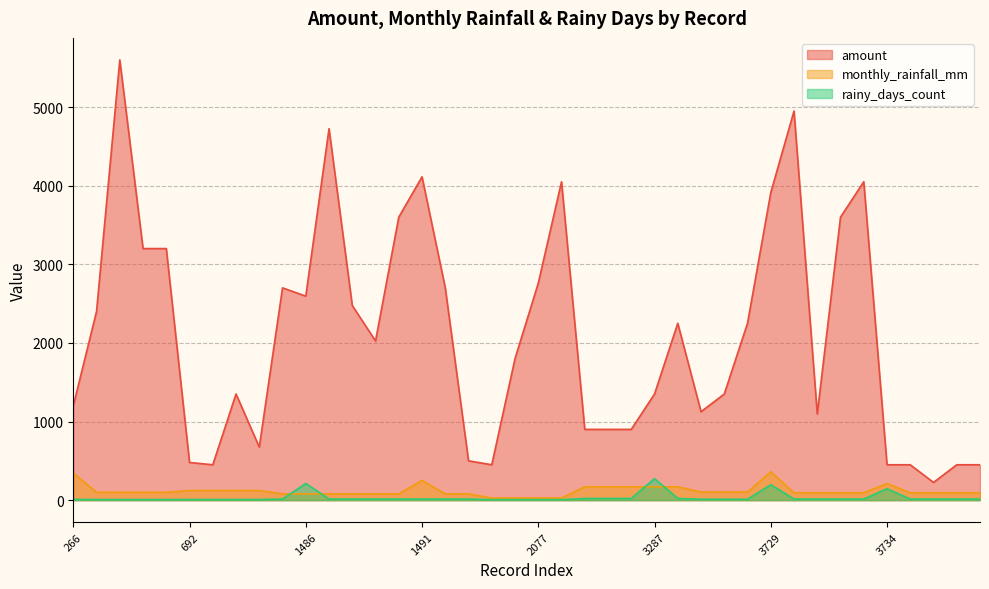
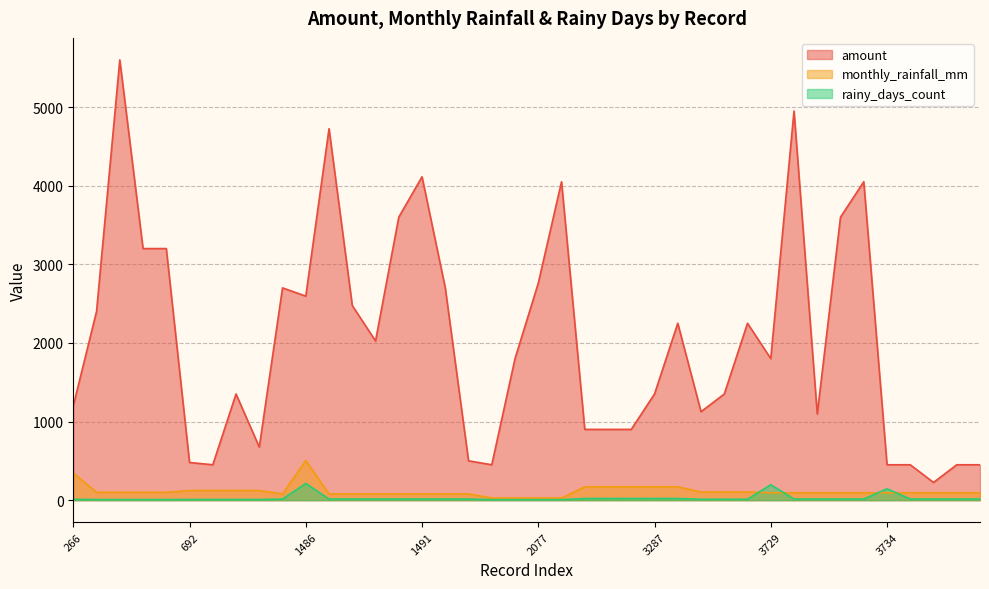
  {
    "amount": {
      "266": 1200,
      "692": 500,
      "1486": 2600,
      "1491": 4100,
      "2077": 2800,
      "3287": 1400,
-     "3729": 3900,
+     "3729": 1800,
      "3734": 500
    },
    "monthly_rainfall_mm": {
      "266": 300,
      "692": 100,
-     "1486": 100,
-     "1491": 200,
+     "1486": 500,
+     "1491": 100,
      "3287": 200,
-     "3729": 400,
-     "3734": 200
+     "3729": 100,
+     "3734": 100
    },
    "rainy_days_count": {
      "266": 0,
      "692": 0,
      "1486": 200,
      "1491": 0,
-     "3287": 300,
+     "3287": 0,
      "3729": 200,
      "3734": 100
    }
  }
